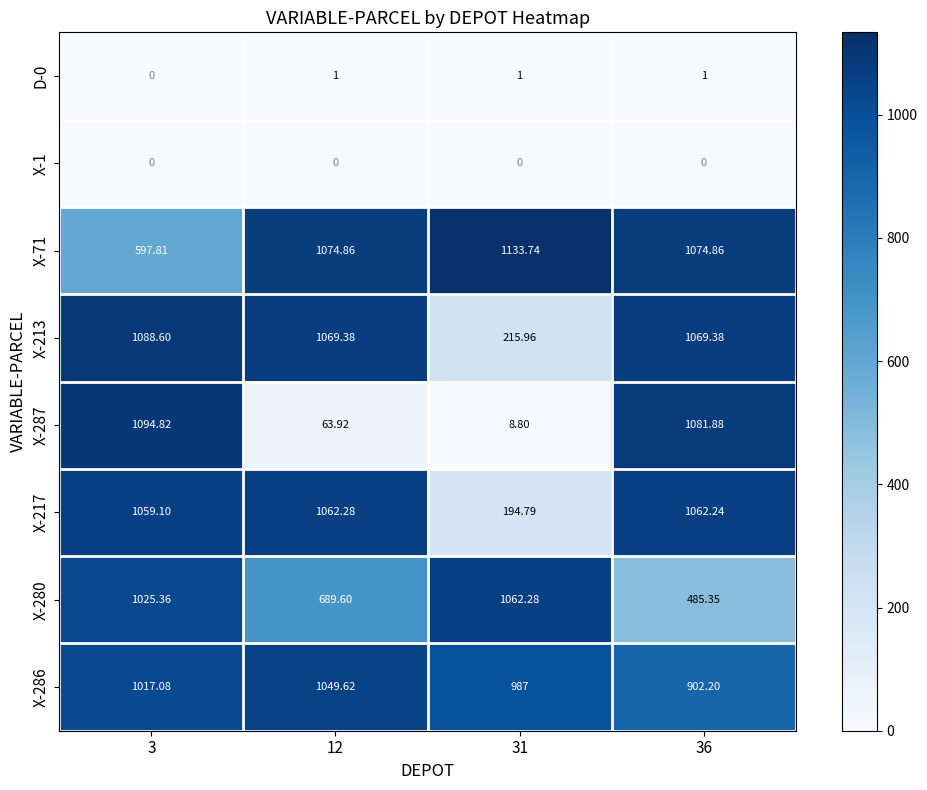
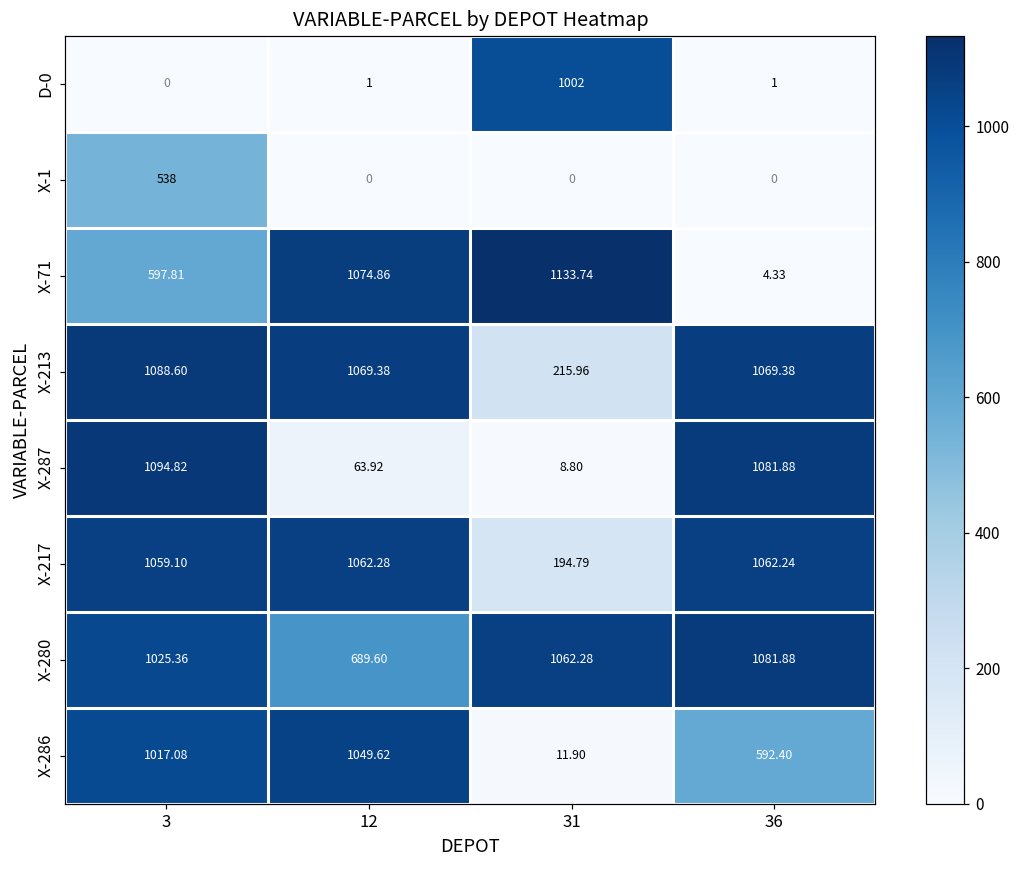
  {
    "D-0": {
      "3": 0,
      "12": 1,
-     "31": 1,
+     "31": 1002,
      "36": 1
    },
    "X-1": {
-     "3": 0,
+     "3": 538,
      "12": 0,
      "31": 0,
      "36": 0
    },
    "X-71": {
      "3": 597.81,
      "12": 1074.86,
      "31": 1133.74,
-     "36": 1074.86
+     "36": 4.33
    },
    "X-213": {
      "3": 1088.60,
      "12": 1069.38,
      "31": 215.96,
      "36": 1069.38
    },
    "X-287": {
      "3": 1094.82,
      "12": 63.92,
      "31": 8.80,
      "36": 1081.88
    },
    "X-217": {
      "3": 1059.10,
      "12": 1062.28,
      "31": 194.79,
      "36": 1062.24
    },
    "X-280": {
      "3": 1025.36,
      "12": 689.60,
      "31": 1062.28,
-     "36": 485.35
+     "36": 1081.88
    },
    "X-286": {
      "3": 1017.08,
      "12": 1049.62,
-     "31": 987,
-     "36": 902.20
+     "31": 11.90,
+     "36": 592.40
    }
  }
